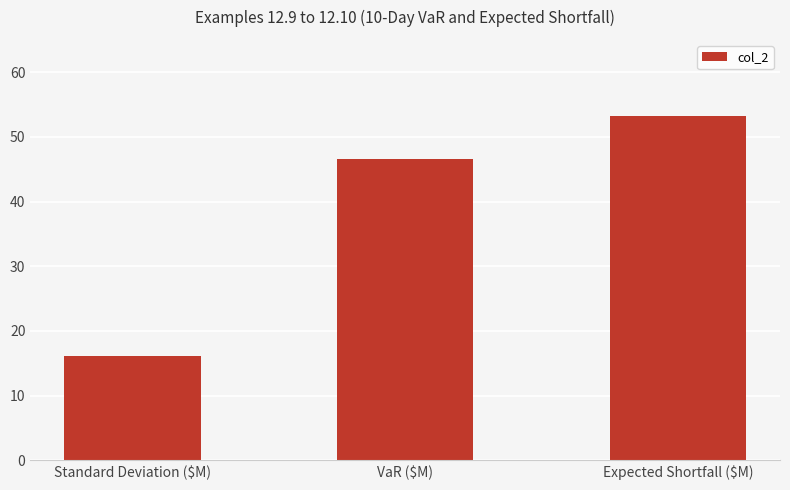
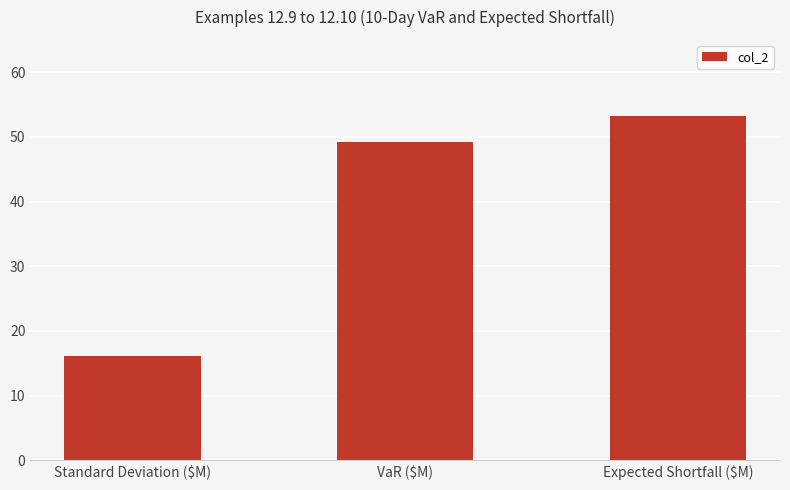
  {
    "Standard Deviation ($M)": 16,
-   "VaR ($M)": 47,
+   "VaR ($M)": 49,
    "Expected Shortfall ($M)": 53
  }
